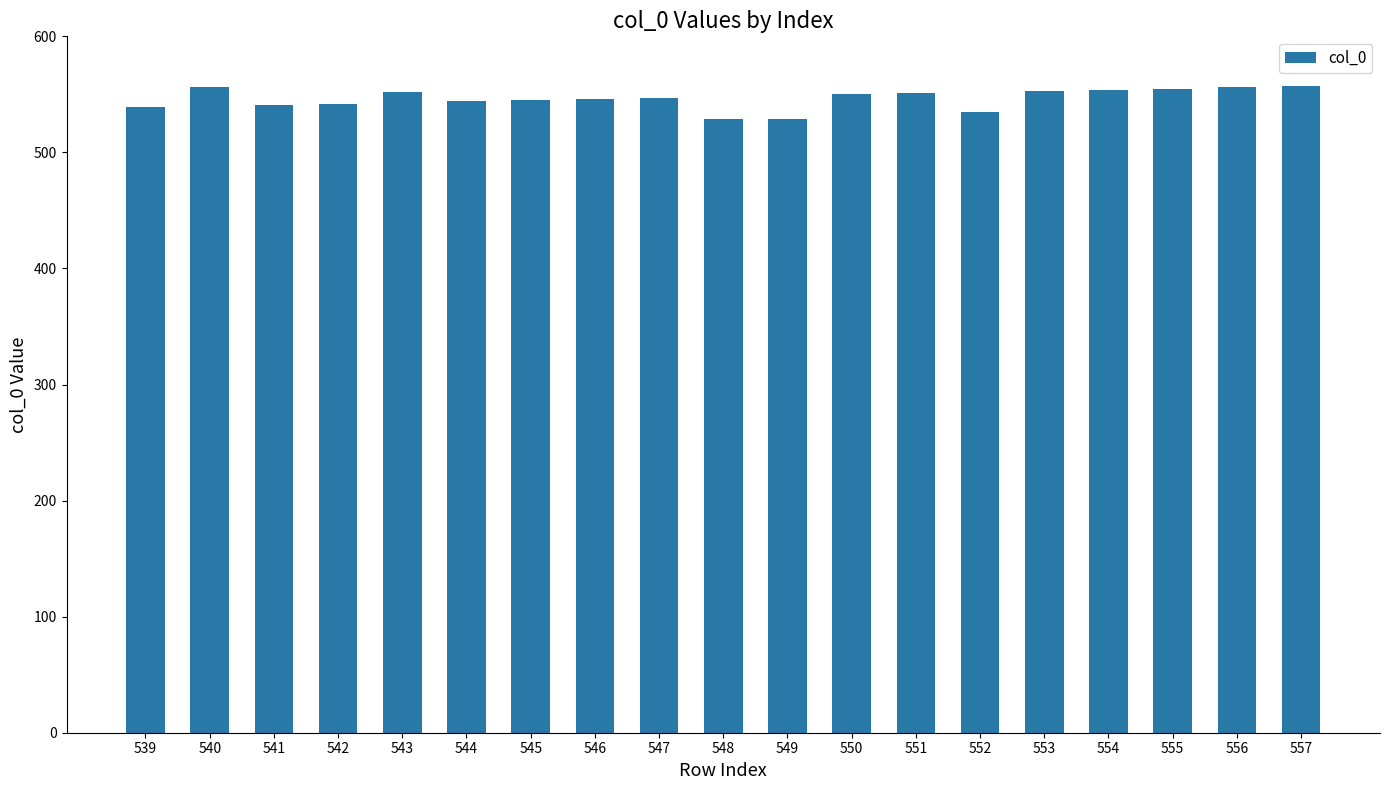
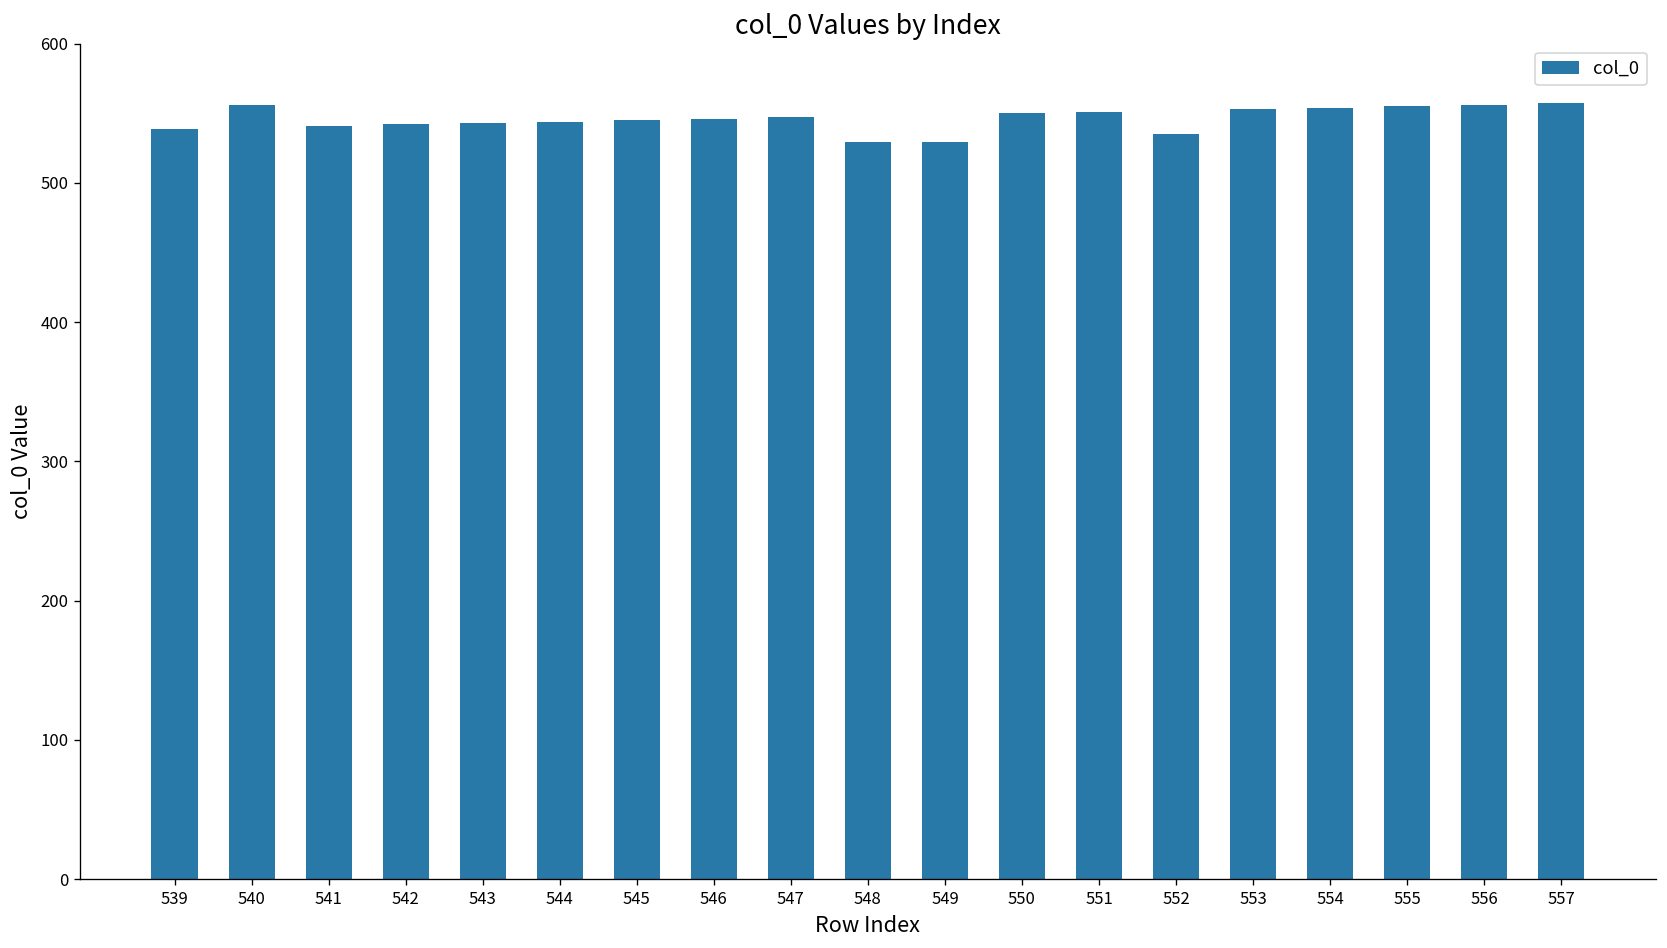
  {
    "539": 539,
    "540": 556,
    "541": 541,
    "542": 542,
-   "543": 552,
+   "543": 543,
    "544": 544,
    "545": 545,
    "546": 546,
    "547": 547,
    "548": 529,
    "549": 529,
    "550": 550,
    "551": 551,
    "552": 535,
    "553": 553,
    "554": 554,
    "555": 555,
    "556": 556,
    "557": 557
  }
